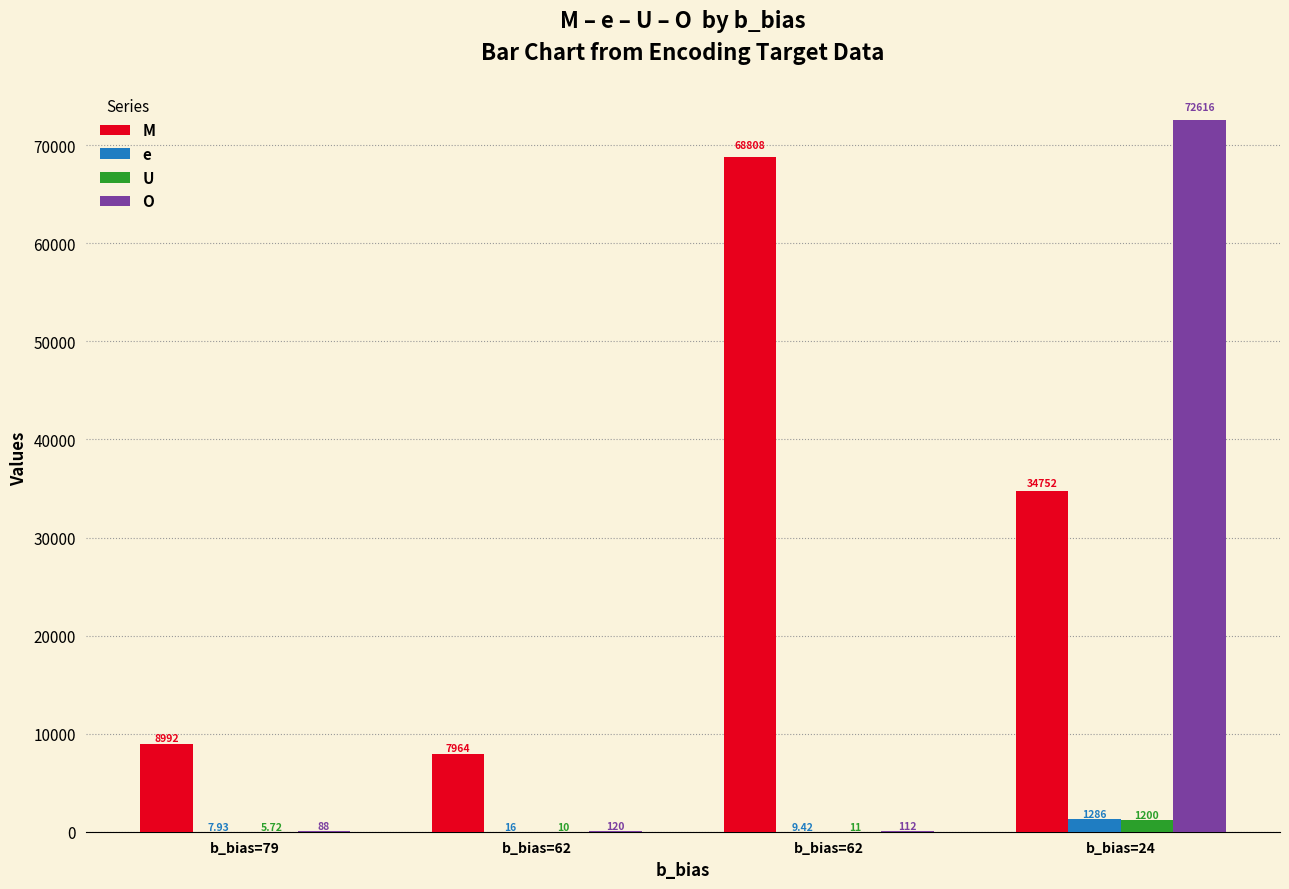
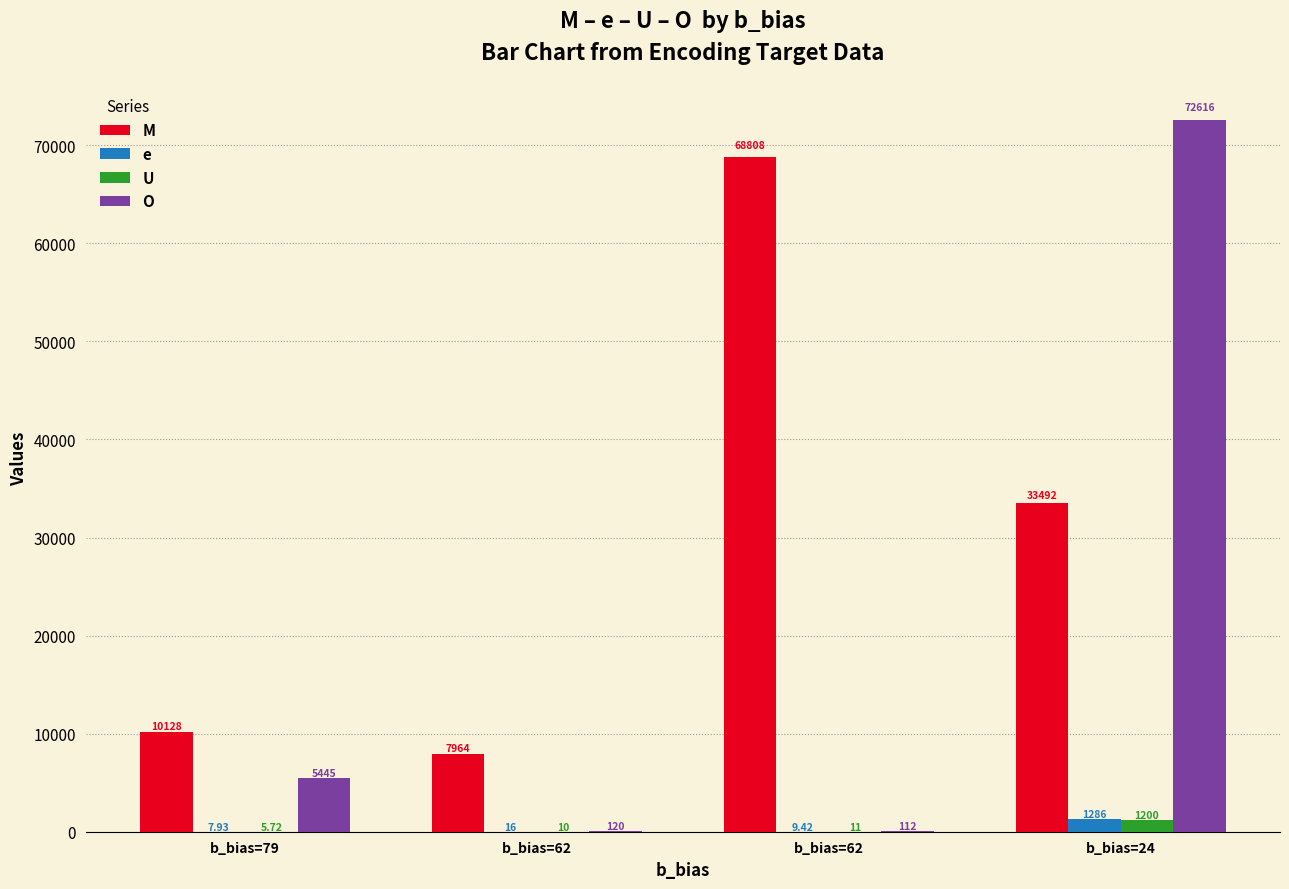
  {
    "M": {
-     "b_bias=79": 8992,
-     "b_bias=24": 34752
+     "b_bias=79": 10128,
+     "b_bias=24": 33492
    },
    "e": {
      "b_bias=79": 7.93,
      "b_bias=24": 1286
    },
    "U": {
      "b_bias=79": 5.72,
      "b_bias=24": 1200
    },
    "O": {
-     "b_bias=79": 88,
+     "b_bias=79": 5445,
      "b_bias=24": 72616
    }
  }
